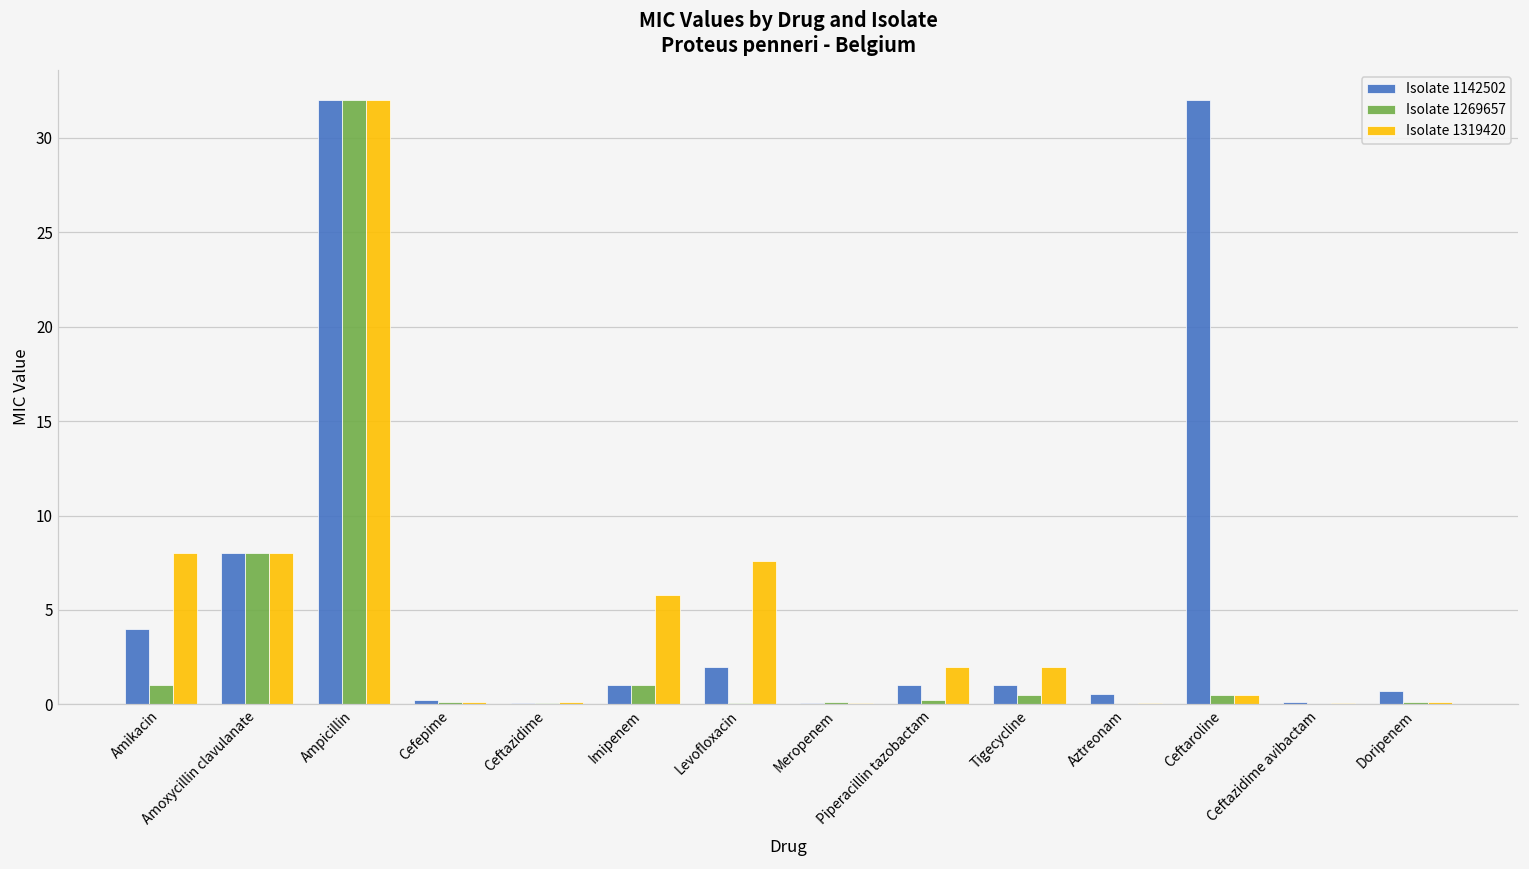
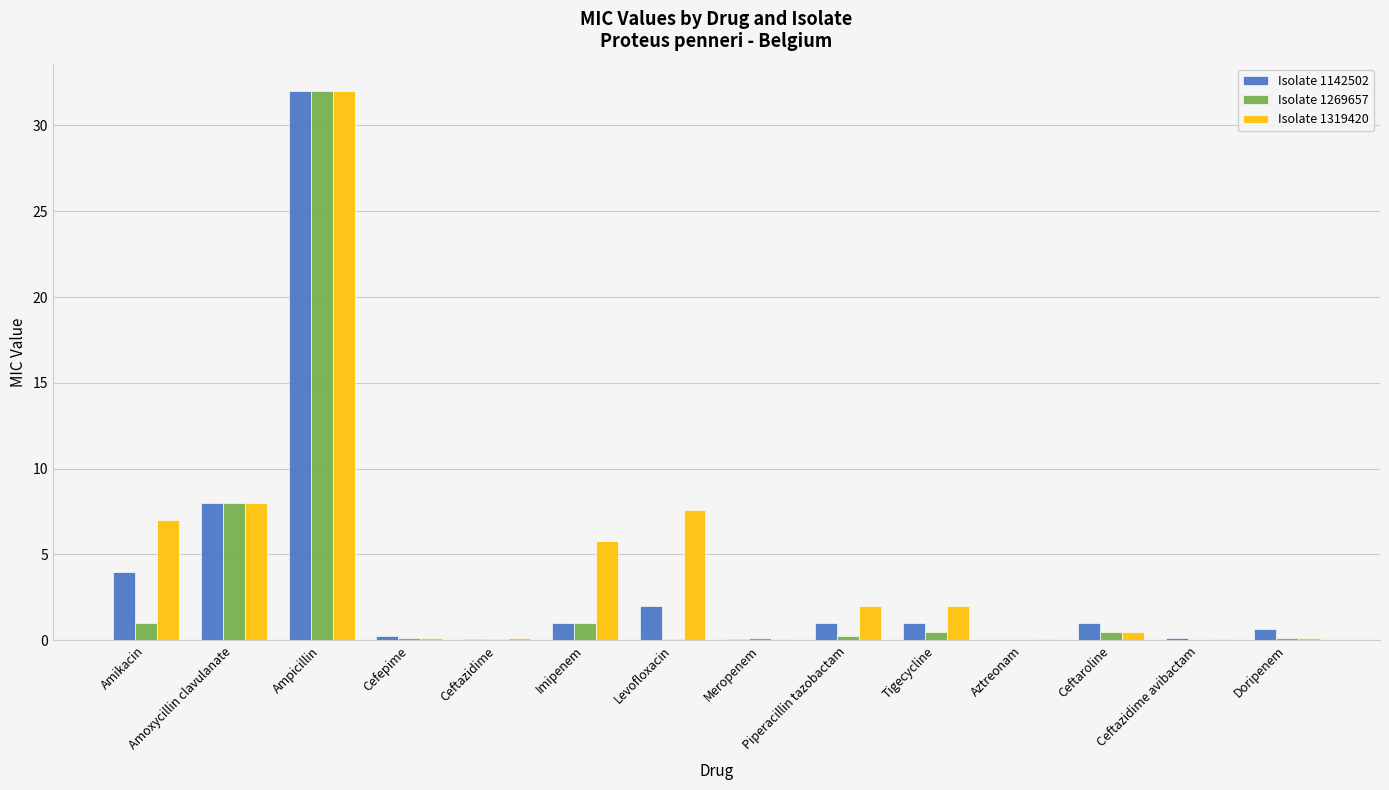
  {
    "Isolate 1142502": {
      "Amikacin": 4.0,
      "Amoxycillin clavulanate": 8.0,
      "Ampicillin": 32.0,
      "Cefepime": 0.3,
      "Imipenem": 1.0,
      "Levofloxacin": 2.0,
      "Piperacillin tazobactam": 1.0,
      "Tigecycline": 1.0,
-     "Aztreonam": 0.5,
-     "Ceftaroline": 32,
+     "Aztreonam": 0.0,
+     "Ceftaroline": 1,
      "Doripenem": 0.7
    },
    "Isolate 1269657": {
      "Amikacin": 1.0,
      "Amoxycillin clavulanate": 8.0,
      "Ampicillin": 32.0,
      "Imipenem": 1.0,
      "Piperacillin tazobactam": 0.3,
      "Tigecycline": 0.5,
      "Ceftaroline": 0.5
    },
    "Isolate 1319420": {
-     "Amikacin": 8,
+     "Amikacin": 7,
      "Amoxycillin clavulanate": 8,
      "Ampicillin": 32,
      "Imipenem": 5.8,
      "Levofloxacin": 7.6,
      "Piperacillin tazobactam": 2,
      "Tigecycline": 2,
      "Ceftaroline": 0.5
    }
  }
